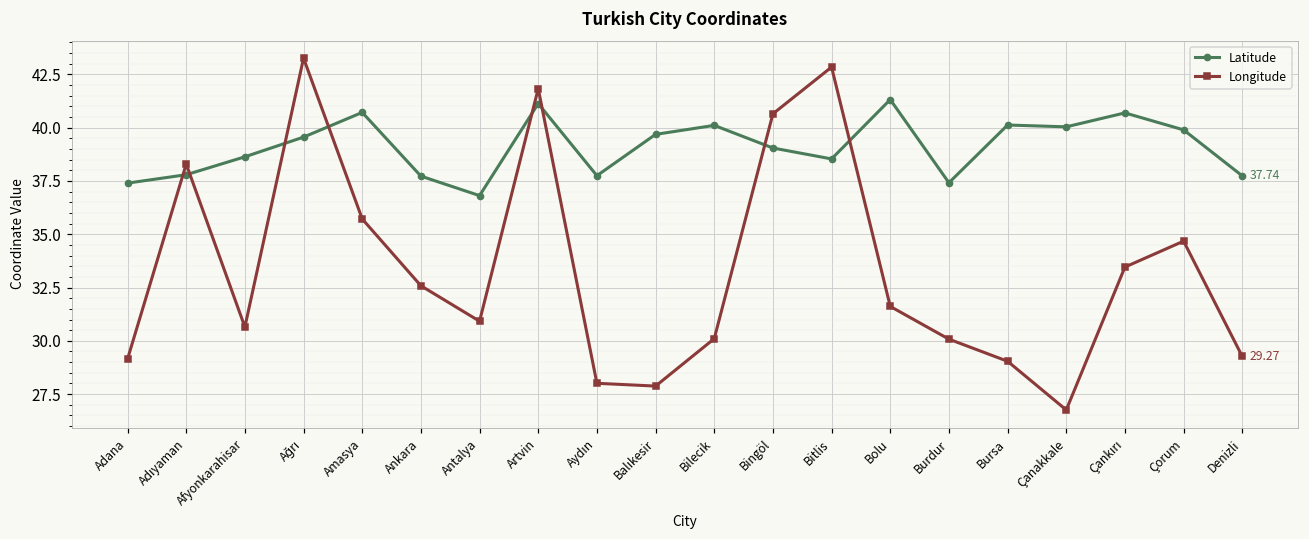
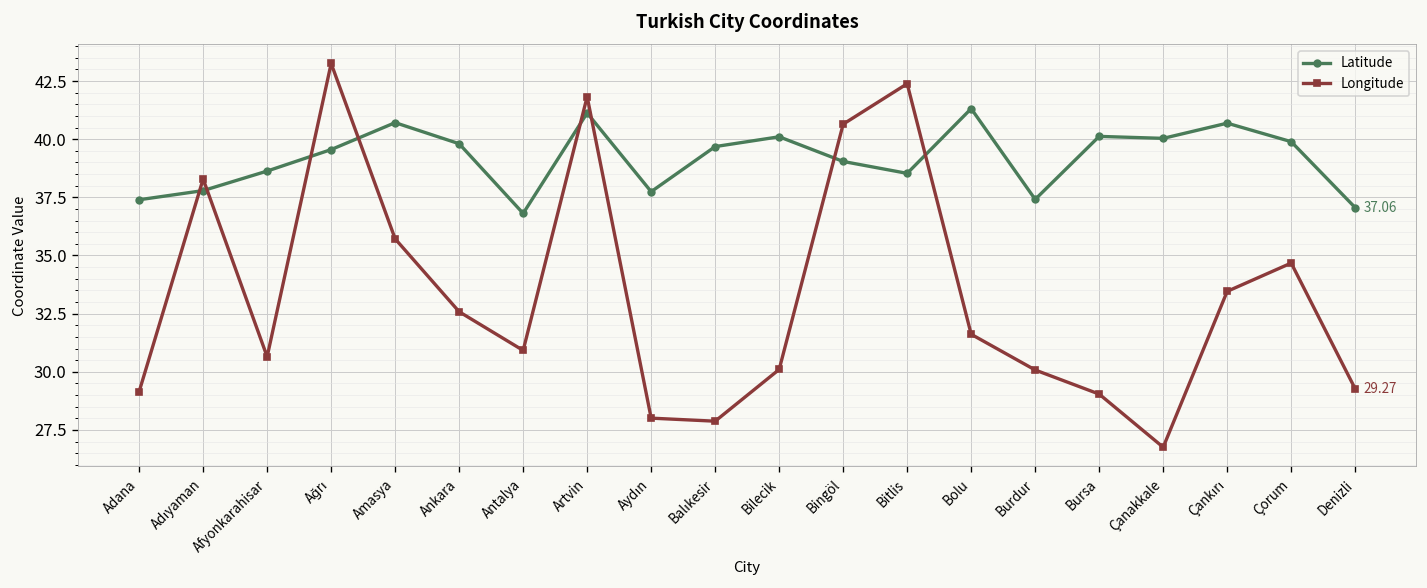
  {
    "Latitude": {
-     "Ankara": 37.7,
-     "Denizli": 37.74
+     "Ankara": 39.8,
+     "Denizli": 37.06
    },
    "Longitude": {
      "Adana": 29.1,
      "Adıyaman": 38.3,
      "Afyonkarahisar": 30.6,
      "Ağrı": 43.3,
      "Amasya": 35.7,
      "Ankara": 32.6,
      "Antalya": 30.9,
      "Artvin": 41.8,
      "Aydın": 28.0,
      "Balıkesir": 27.9,
      "Bilecik": 30.1,
      "Bingöl": 40.6,
-     "Bitlis": 42.8,
+     "Bitlis": 42.4,
      "Bolu": 31.6,
      "Burdur": 30.1,
      "Bursa": 29.0,
      "Çanakkale": 26.8,
      "Çankırı": 33.5,
      "Çorum": 34.7
    }
  }
